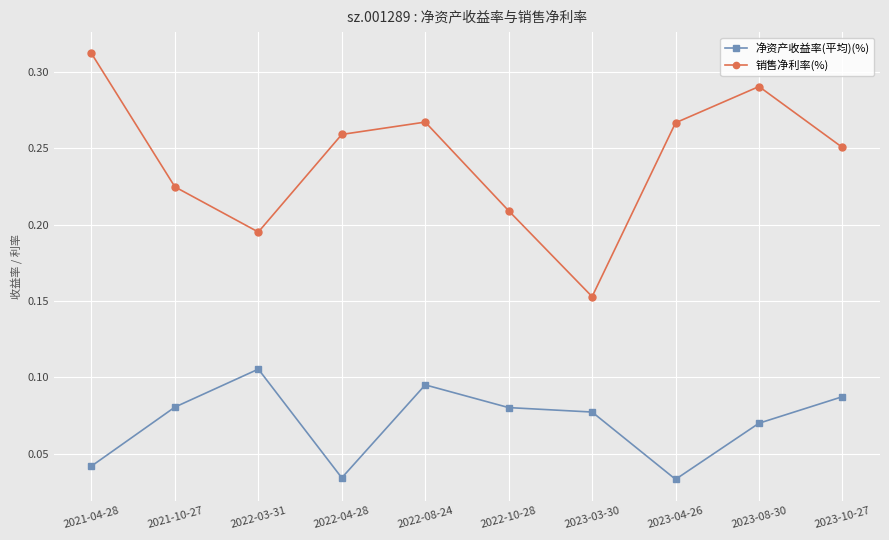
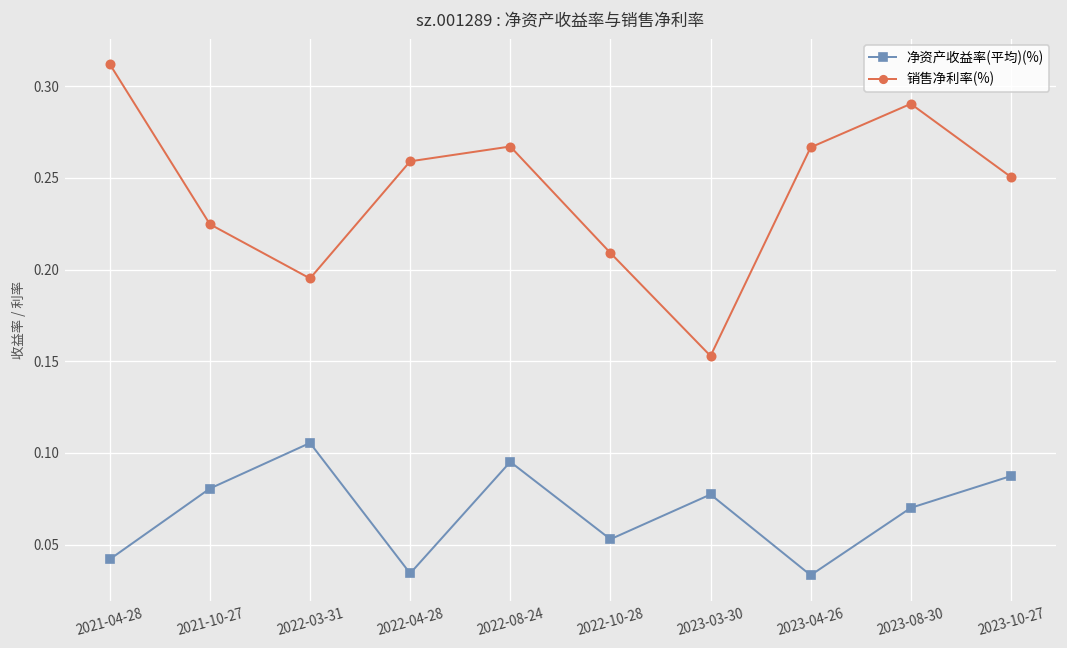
  {
    "净资产收益率(平均)(%)": {
      "2021-04-28": 0.042,
      "2021-10-27": 0.081,
      "2022-03-31": 0.105,
      "2022-04-28": 0.034,
      "2022-08-24": 0.095,
-     "2022-10-28": 0.080,
+     "2022-10-28": 0.053,
      "2023-03-30": 0.077,
      "2023-04-26": 0.033,
      "2023-08-30": 0.070,
      "2023-10-27": 0.087
    },
    "销售净利率(%)": {
      "2021-04-28": 0.312,
      "2021-10-27": 0.225,
      "2022-03-31": 0.195,
      "2022-04-28": 0.259,
      "2022-08-24": 0.267,
      "2022-10-28": 0.209,
      "2023-03-30": 0.153,
      "2023-04-26": 0.267,
      "2023-08-30": 0.290,
      "2023-10-27": 0.251
    }
  }
